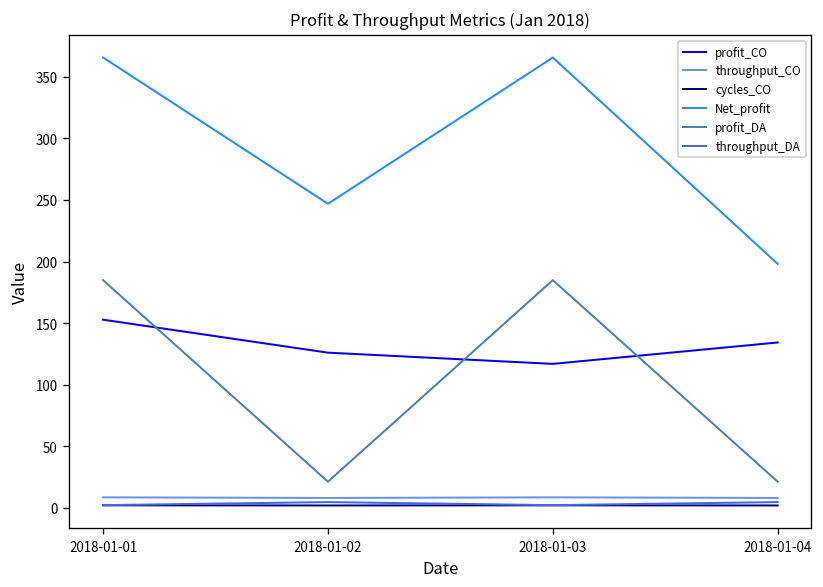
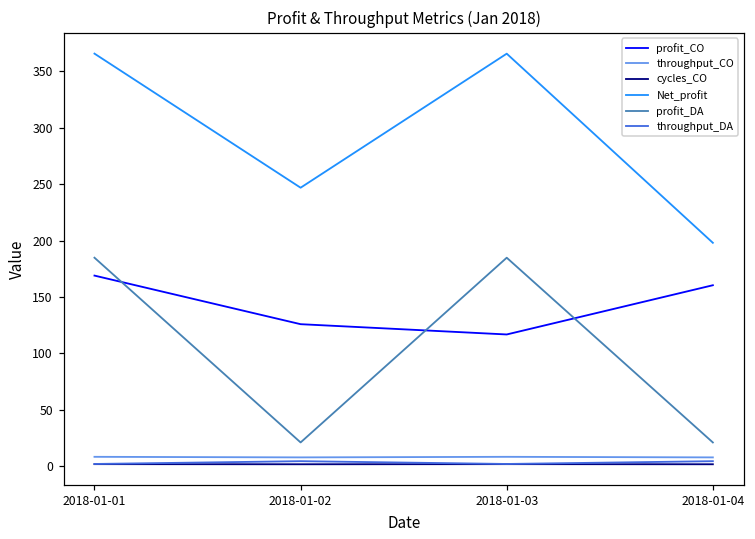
  {
    "profit_CO": {
-     "2018-01-01": 153,
+     "2018-01-01": 169,
      "2018-01-02": 126,
      "2018-01-03": 117,
-     "2018-01-04": 134
+     "2018-01-04": 160
    },
    "cycles_CO": {
      "2018-01-02": 2,
      "2018-01-04": 2
    },
    "Net_profit": {
      "2018-01-01": 366,
      "2018-01-02": 247,
      "2018-01-03": 366,
      "2018-01-04": 198
    }
  }
